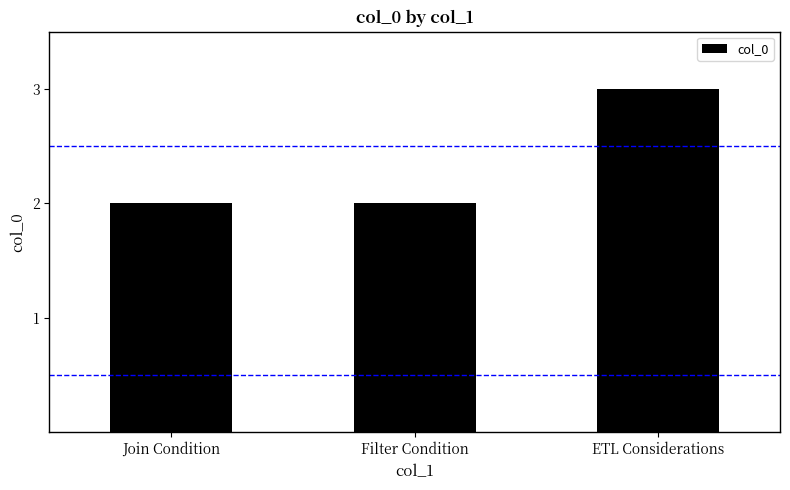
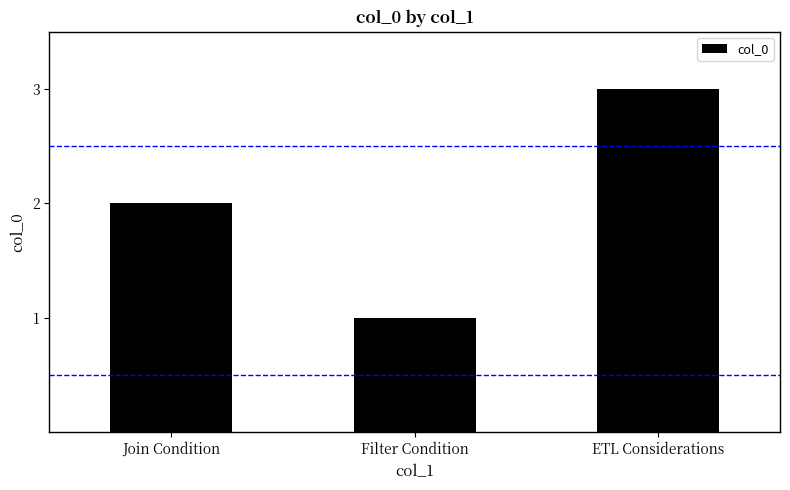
  {
    "Join Condition": 2,
-   "Filter Condition": 2,
+   "Filter Condition": 1,
    "ETL Considerations": 3
  }
